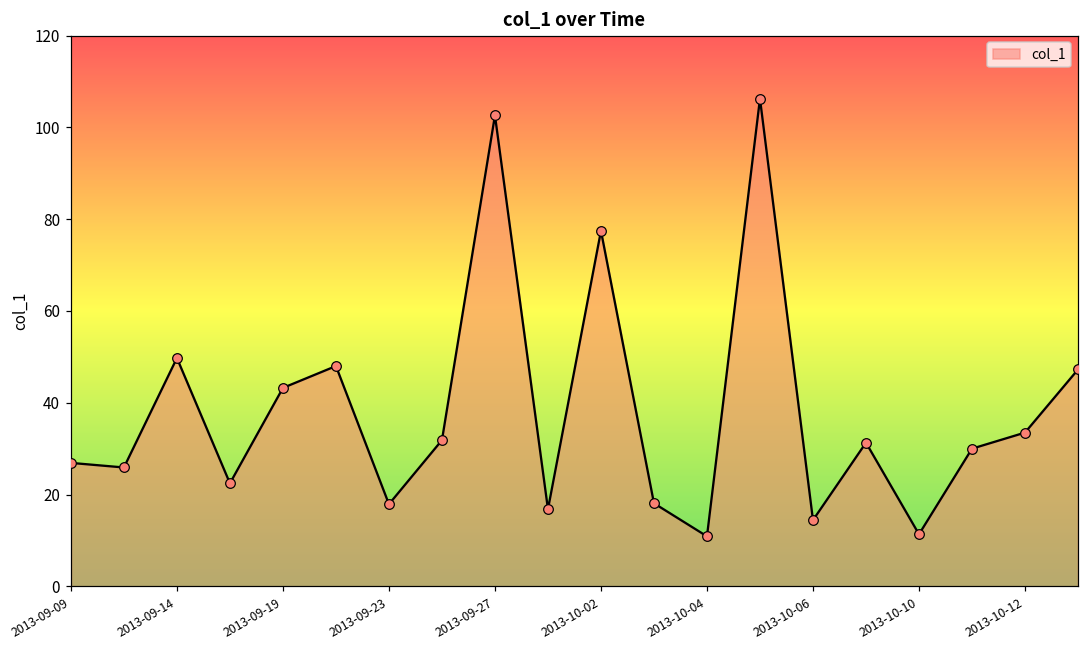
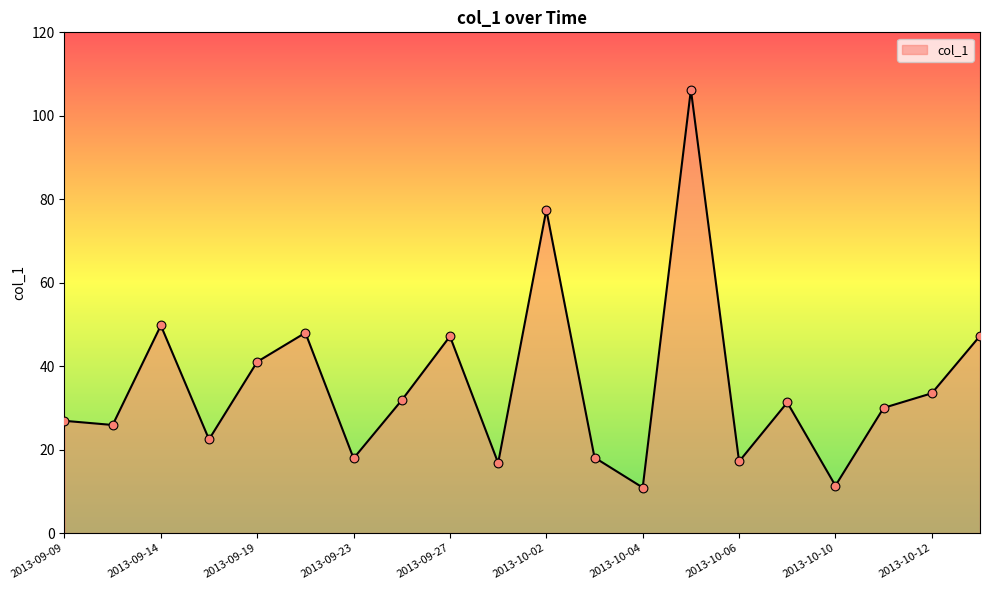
  {
    "2013-09-09": 27,
    "2013-09-14": 50,
-   "2013-09-19": 43,
+   "2013-09-19": 41,
    "2013-09-23": 18,
-   "2013-09-27": 103,
+   "2013-09-27": 47,
    "2013-10-02": 77,
    "2013-10-04": 11,
-   "2013-10-06": 14,
+   "2013-10-06": 17,
    "2013-10-10": 11,
    "2013-10-12": 34
  }
